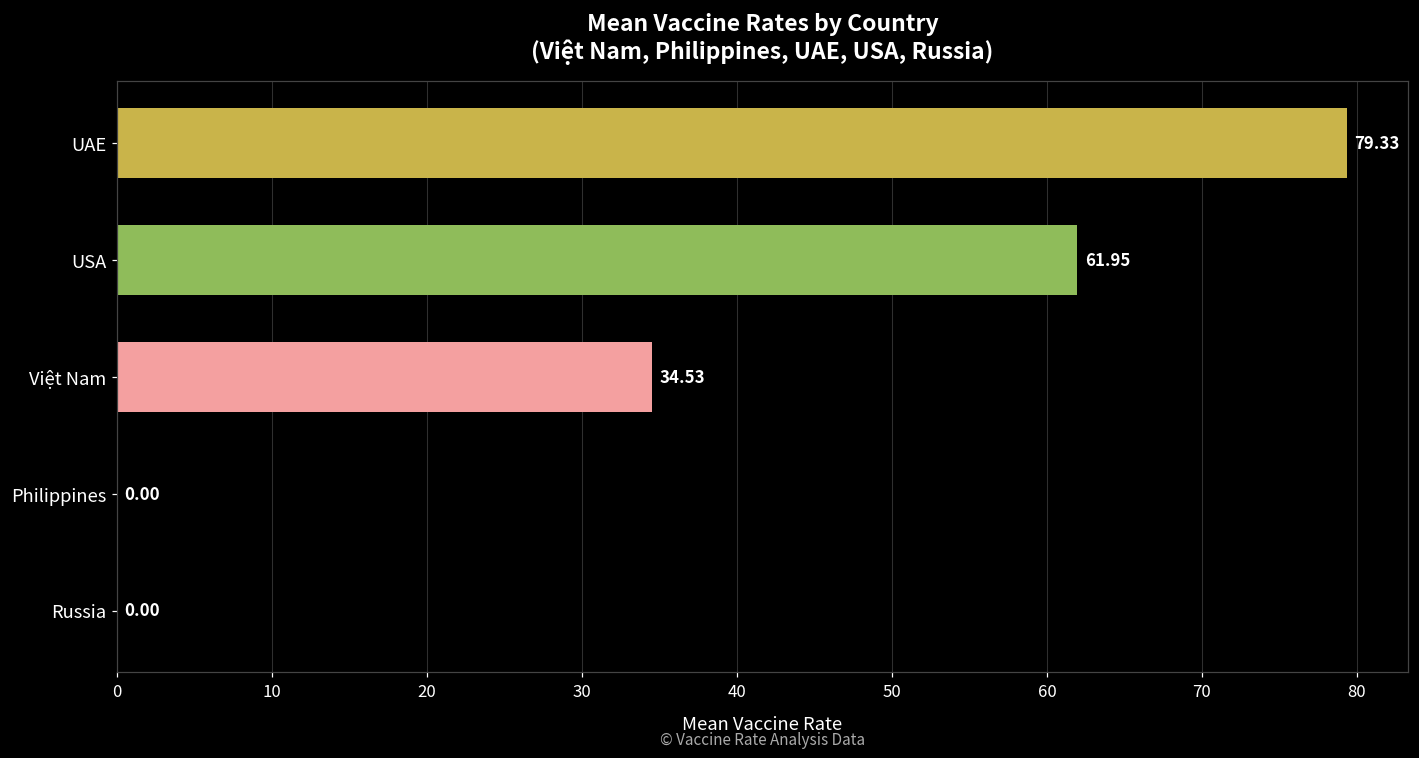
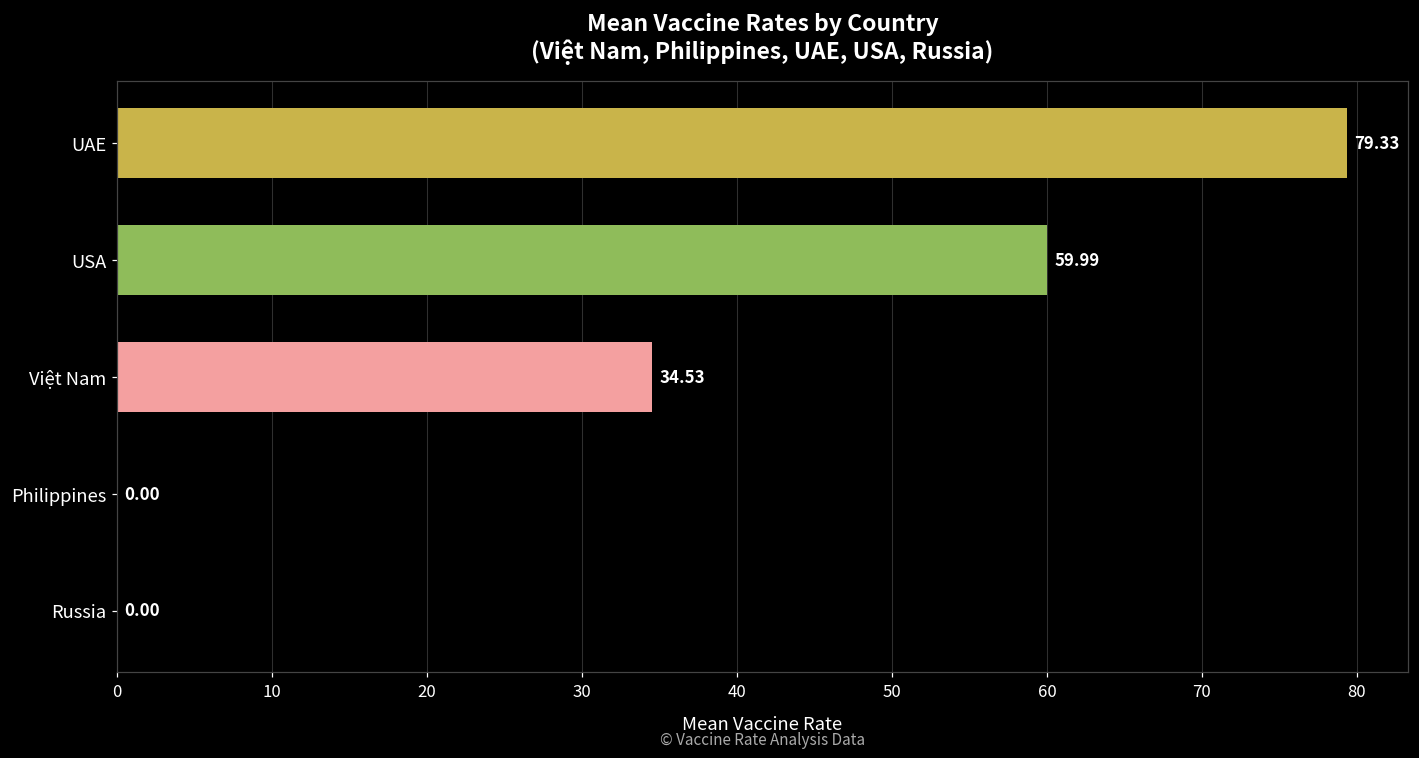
  {
    "UAE": 79.33,
-   "USA": 61.95,
+   "USA": 59.99,
    "Việt Nam": 34.53,
    "Philippines": 0.00,
    "Russia": 0.00
  }
